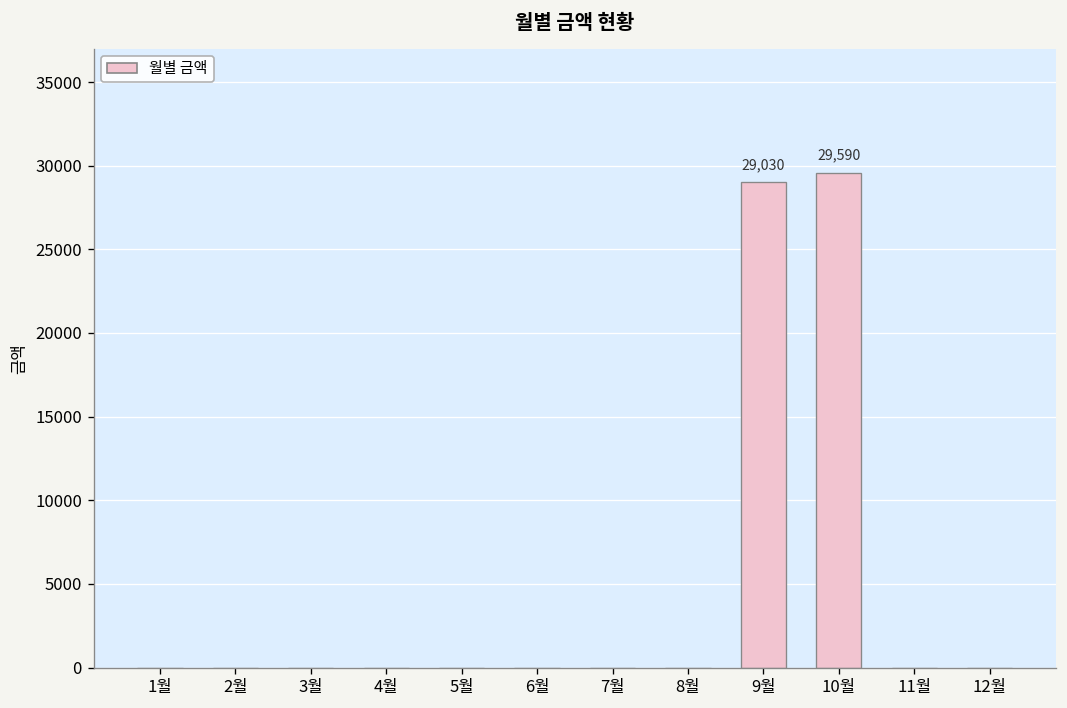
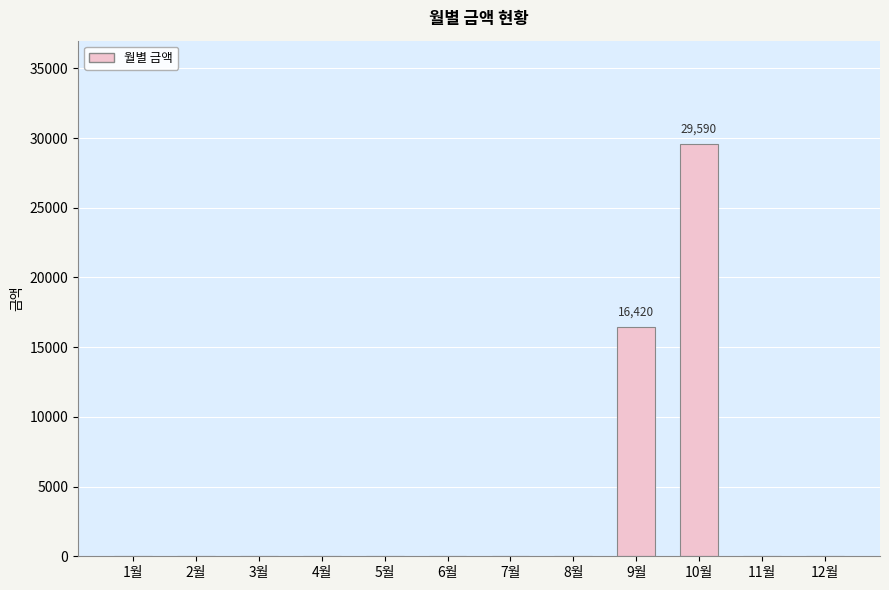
  {
-   "9월": "29,030",
+   "9월": "16,420",
    "10월": "29,590"
  }
